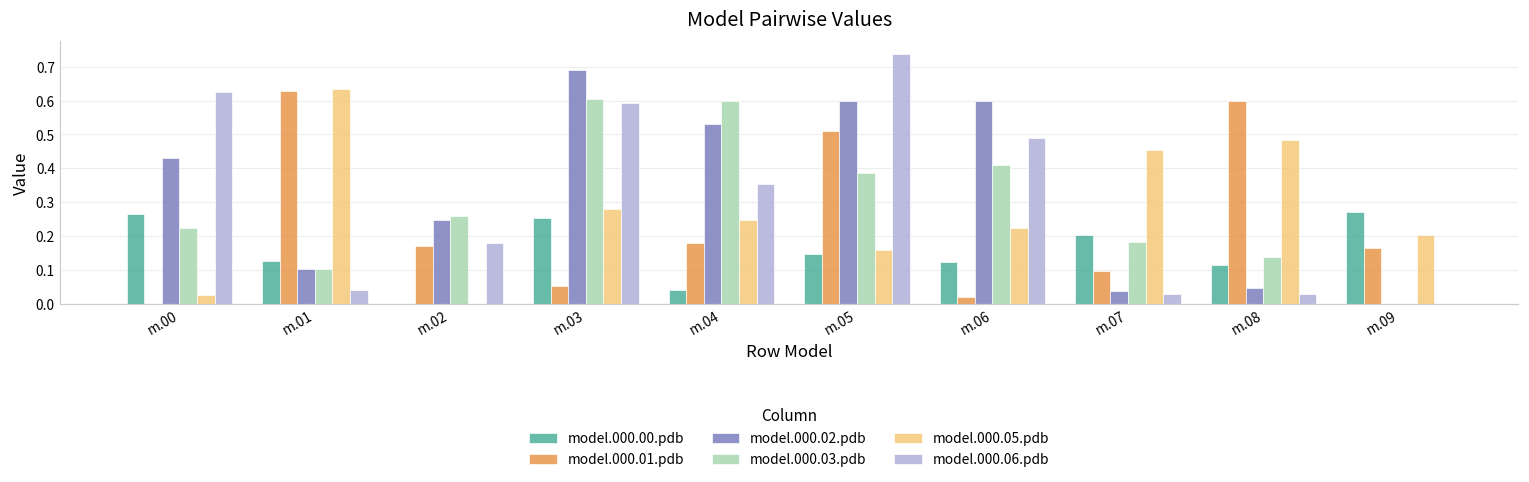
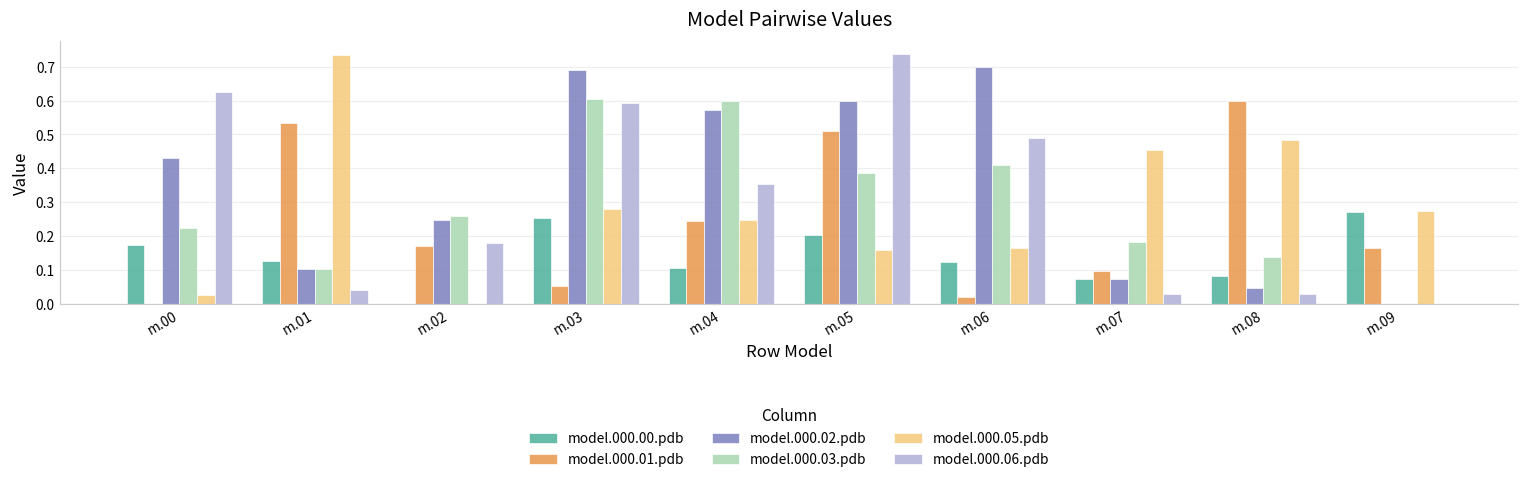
  {
    "model.000.00.pdb": {
-     "m.00": 0.27,
+     "m.00": 0.17,
      "m.01": 0.13,
      "m.02": 0.00,
      "m.03": 0.25,
-     "m.04": 0.04,
-     "m.05": 0.15,
+     "m.04": 0.11,
+     "m.05": 0.20,
      "m.06": 0.12,
-     "m.07": 0.20,
-     "m.08": 0.11,
+     "m.07": 0.07,
+     "m.08": 0.08,
      "m.09": 0.27
    },
    "model.000.01.pdb": {
      "m.00": 0.00,
-     "m.01": 0.63,
+     "m.01": 0.53,
      "m.02": 0.17,
      "m.03": 0.05,
-     "m.04": 0.18,
+     "m.04": 0.25,
      "m.05": 0.51,
      "m.06": 0.02,
      "m.07": 0.10,
      "m.08": 0.60,
      "m.09": 0.16
    },
    "model.000.02.pdb": {
      "m.00": 0.43,
      "m.01": 0.10,
      "m.02": 0.25,
      "m.03": 0.69,
-     "m.04": 0.53,
+     "m.04": 0.57,
      "m.05": 0.60,
-     "m.06": 0.6,
-     "m.07": 0.04,
+     "m.06": 0.7,
+     "m.07": 0.07,
      "m.08": 0.05,
      "m.09": 0.00
    },
    "model.000.05.pdb": {
      "m.00": 0.02,
-     "m.01": 0.63,
+     "m.01": 0.74,
      "m.02": 0.00,
      "m.03": 0.28,
      "m.04": 0.25,
      "m.05": 0.16,
-     "m.06": 0.22,
+     "m.06": 0.16,
      "m.07": 0.46,
      "m.08": 0.48,
-     "m.09": 0.20
+     "m.09": 0.27
    }
  }
